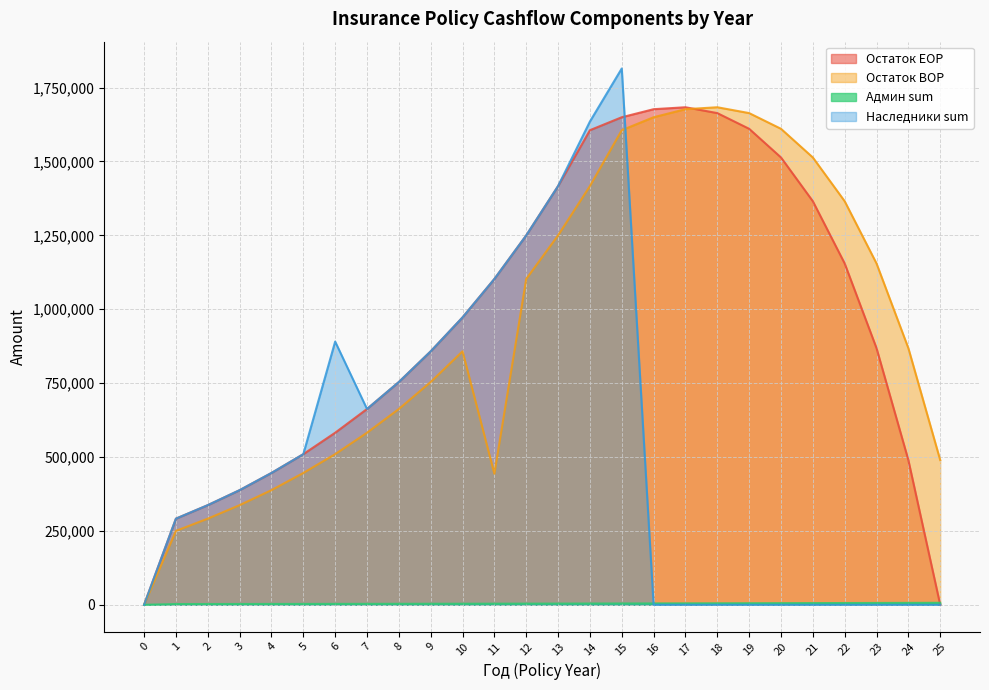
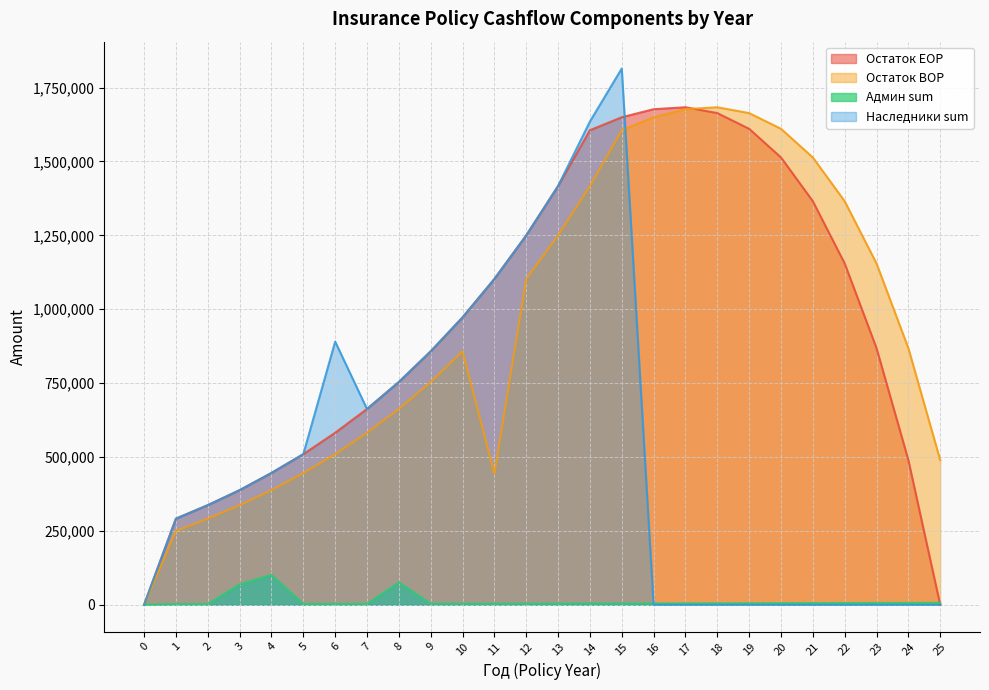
  {
    "Остаток EOP": {
      "6": "580,000",
      "14": "1,610,000",
      "15": "1,650,000",
      "16": "1,680,000",
      "18": "1,660,000",
      "19": "1,610,000",
      "20": "1,510,000",
      "21": "1,370,000",
      "22": "1,150,000",
      "23": "870,000",
      "24": "490,000"
    },
    "Остаток BOP": {
      "1": "250,000",
      "2": "290,000",
      "3": "340,000",
      "4": "390,000",
      "5": "450,000",
      "6": "510,000",
      "7": "580,000",
      "8": "660,000",
      "9": "750,000",
      "10": "860,000",
      "11": "440,000",
      "12": "1,100,000",
      "13": "1,250,000",
      "14": "1,420,000",
      "15": "1,610,000",
      "16": "1,650,000",
      "18": "1,680,000",
      "19": "1,660,000",
      "20": "1,610,000",
      "21": "1,510,000",
      "22": "1,370,000",
      "23": "1,150,000",
      "24": "870,000",
      "25": "490,000"
    },
    "Админ sum": {
      "1": "0",
      "2": "0",
-     "3": "0",
-     "4": "0",
+     "3": "70,000",
+     "4": "100,000",
      "5": "0",
      "6": "0",
      "7": "0",
-     "8": "0",
+     "8": "80,000",
      "9": "0",
      "10": "0",
      "11": "0",
      "12": "0",
      "13": "0",
      "14": "0",
      "15": "0"
    },
    "Наследники sum": {
      "6": "890,000",
      "14": "1,630,000",
      "15": "1,810,000"
    }
  }
